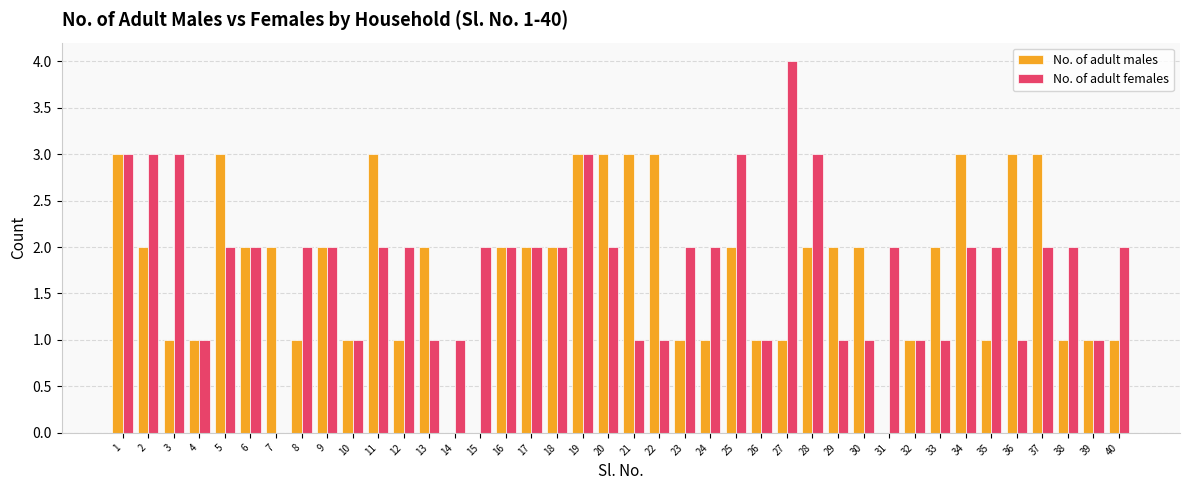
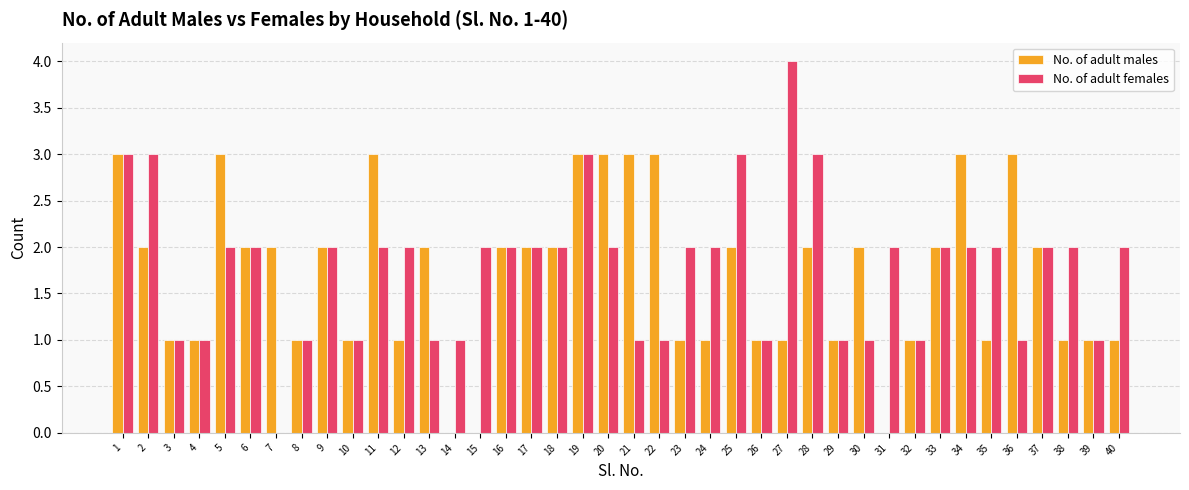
  {
    "No. of adult males": {
      "1": 3,
      "2": 2,
      "3": 1,
      "4": 1,
      "5": 3,
      "6": 2,
      "7": 2,
      "8": 1,
      "9": 2,
      "10": 1,
      "11": 3,
      "12": 1,
      "13": 2,
      "14": 0,
      "15": 0,
      "16": 2,
      "17": 2,
      "18": 2,
      "19": 3,
      "20": 3,
      "21": 3,
      "22": 3,
      "23": 1,
      "24": 1,
      "25": 2,
      "26": 1,
      "27": 1,
      "28": 2,
-     "29": 2,
+     "29": 1,
      "30": 2,
      "31": 0,
      "32": 1,
      "33": 2,
      "34": 3,
      "35": 1,
      "36": 3,
-     "37": 3,
+     "37": 2,
      "38": 1,
      "39": 1,
      "40": 1
    },
    "No. of adult females": {
      "1": 3,
      "2": 3,
-     "3": 3,
+     "3": 1,
      "4": 1,
      "5": 2,
      "6": 2,
      "7": 0,
-     "8": 2,
+     "8": 1,
      "9": 2,
      "10": 1,
      "11": 2,
      "12": 2,
      "13": 1,
      "14": 1,
      "15": 2,
      "16": 2,
      "17": 2,
      "18": 2,
      "19": 3,
      "20": 2,
      "21": 1,
      "22": 1,
      "23": 2,
      "24": 2,
      "25": 3,
      "26": 1,
      "27": 4,
      "28": 3,
      "29": 1,
      "30": 1,
      "31": 2,
      "32": 1,
-     "33": 1,
+     "33": 2,
      "34": 2,
      "35": 2,
      "36": 1,
      "37": 2,
      "38": 2,
      "39": 1,
      "40": 2
    }
  }
